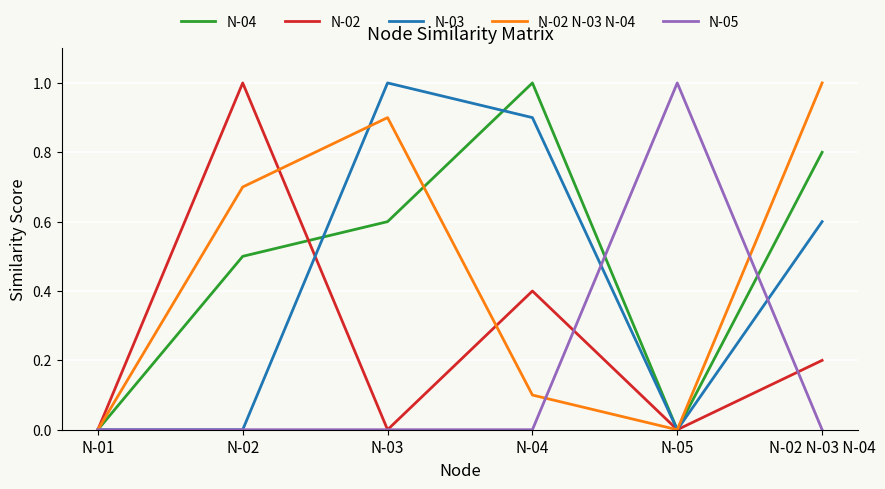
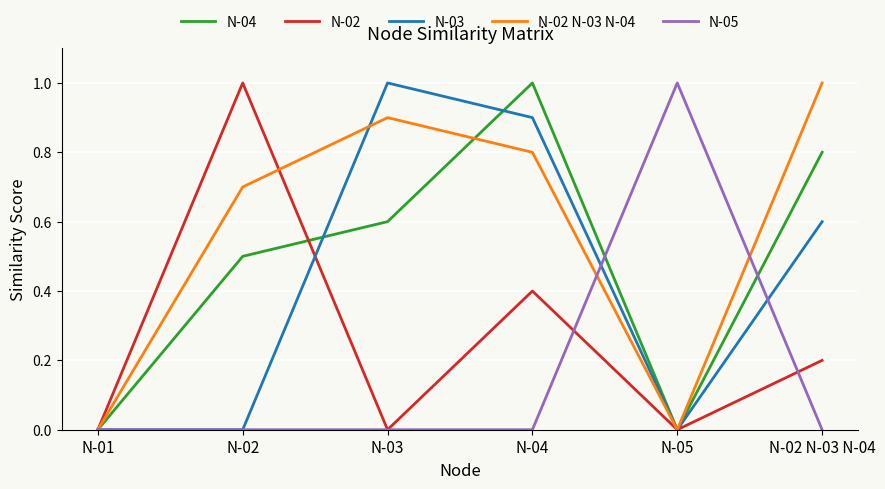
  {
    "N-04": {
      "N-02": 0.5,
      "N-03": 0.6,
      "N-04": 1.0,
      "N-02 N-03 N-04": 0.8
    },
    "N-02": {
      "N-02": 1.0,
      "N-04": 0.4,
      "N-02 N-03 N-04": 0.2
    },
    "N-03": {
      "N-03": 1.0,
      "N-04": 0.9,
      "N-02 N-03 N-04": 0.6
    },
    "N-02 N-03 N-04": {
      "N-02": 0.7,
      "N-03": 0.9,
-     "N-04": 0.1,
+     "N-04": 0.8,
      "N-02 N-03 N-04": 1.0
    },
    "N-05": {
      "N-04": 0.0,
      "N-05": 1.0,
      "N-02 N-03 N-04": 0.0
    }
  }
